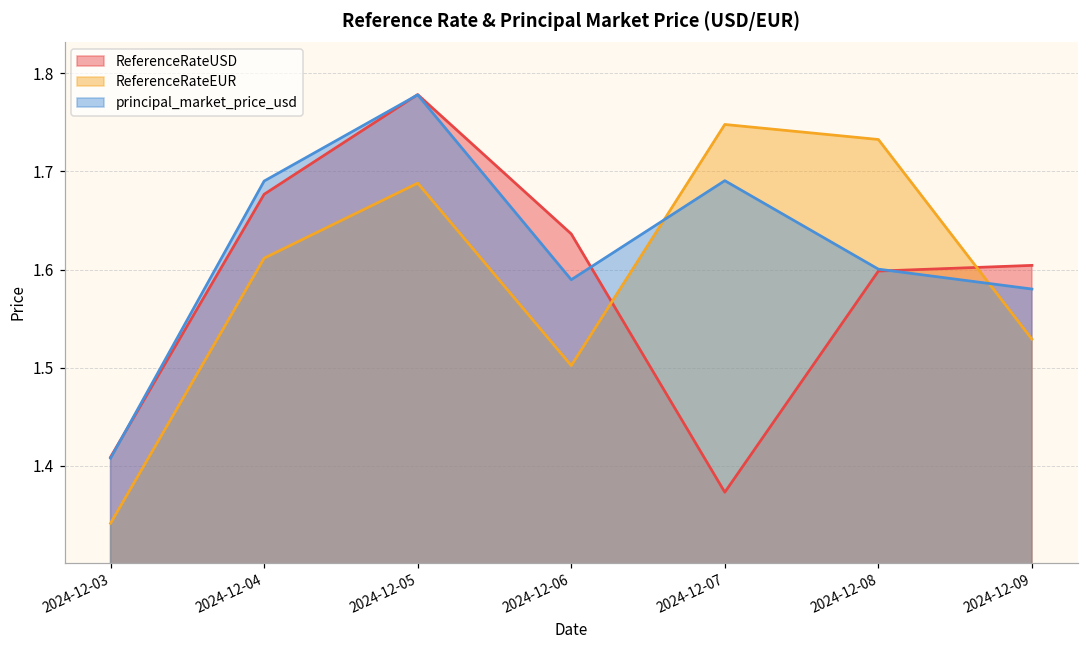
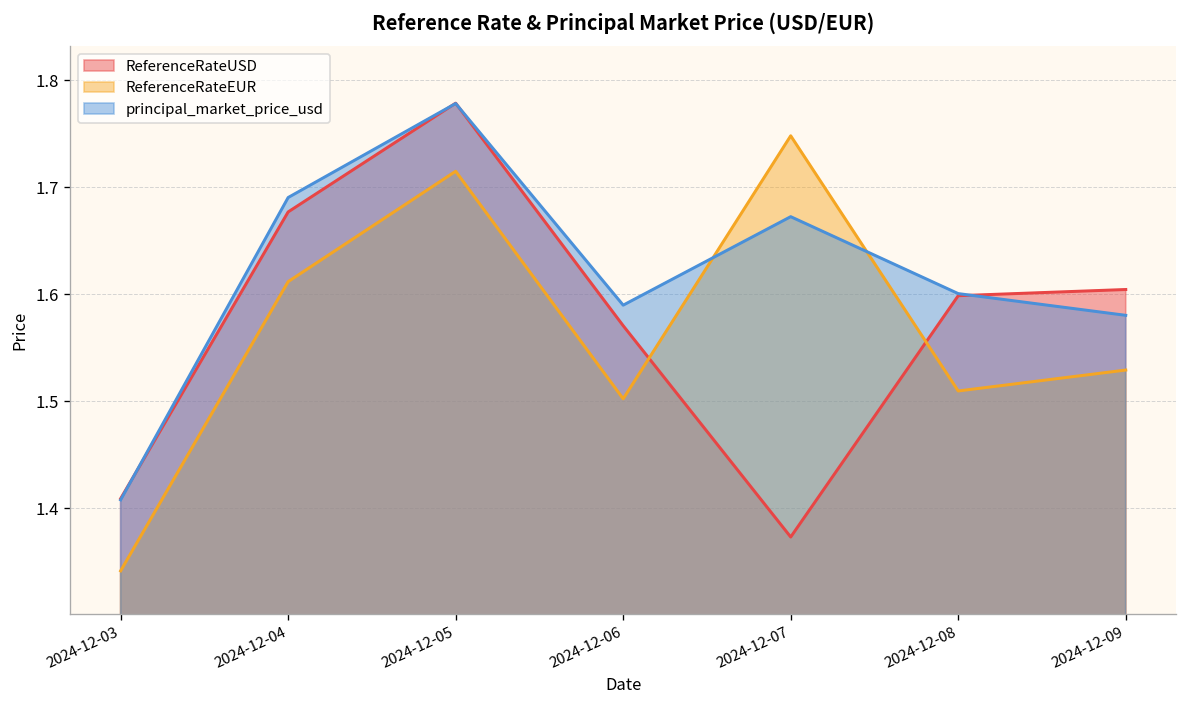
  {
    "ReferenceRateUSD": {
      "2024-12-04": 1.68,
-     "2024-12-06": 1.64,
+     "2024-12-06": 1.57,
      "2024-12-07": 1.37,
      "2024-12-09": 1.60
    },
    "ReferenceRateEUR": {
      "2024-12-03": 1.34,
      "2024-12-04": 1.61,
-     "2024-12-05": 1.69,
+     "2024-12-05": 1.71,
      "2024-12-06": 1.50,
      "2024-12-07": 1.75,
-     "2024-12-08": 1.73,
+     "2024-12-08": 1.51,
      "2024-12-09": 1.53
    },
    "principal_market_price_usd": {
      "2024-12-04": 1.69,
      "2024-12-06": 1.59,
-     "2024-12-07": 1.69,
+     "2024-12-07": 1.67,
      "2024-12-09": 1.58
    }
  }
